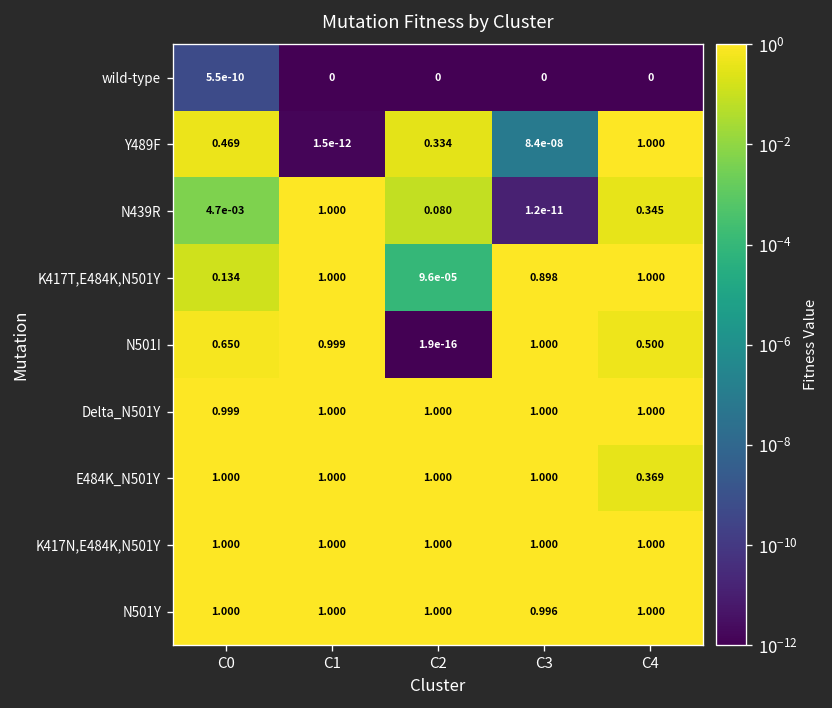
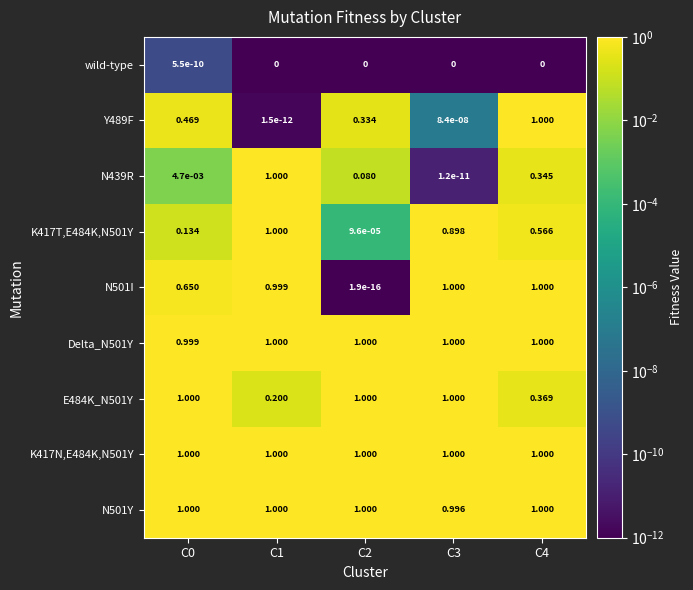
  {
    "wild-type": {
      "C0": "5.5e-10",
      "C1": "0",
      "C2": "0",
      "C3": "0",
      "C4": "0"
    },
    "Y489F": {
      "C0": "0.469",
      "C1": "1.5e-12",
      "C2": "0.334",
      "C3": "8.4e-08",
      "C4": "1.000"
    },
    "N439R": {
      "C0": "4.7e-03",
      "C1": "1.000",
      "C2": "0.080",
      "C3": "1.2e-11",
      "C4": "0.345"
    },
    "K417T,E484K,N501Y": {
      "C0": "0.134",
      "C1": "1.000",
      "C2": "9.6e-05",
      "C3": "0.898",
-     "C4": "1.000"
+     "C4": "0.566"
    },
    "N501I": {
      "C0": "0.650",
      "C1": "0.999",
      "C2": "1.9e-16",
      "C3": "1.000",
-     "C4": "0.500"
+     "C4": "1.000"
    },
    "Delta_N501Y": {
      "C0": "0.999",
      "C1": "1.000",
      "C2": "1.000",
      "C3": "1.000",
      "C4": "1.000"
    },
    "E484K_N501Y": {
      "C0": "1.000",
-     "C1": "1.000",
+     "C1": "0.200",
      "C2": "1.000",
      "C3": "1.000",
      "C4": "0.369"
    },
    "K417N,E484K,N501Y": {
      "C0": "1.000",
      "C1": "1.000",
      "C2": "1.000",
      "C3": "1.000",
      "C4": "1.000"
    },
    "N501Y": {
      "C0": "1.000",
      "C1": "1.000",
      "C2": "1.000",
      "C3": "0.996",
      "C4": "1.000"
    }
  }
